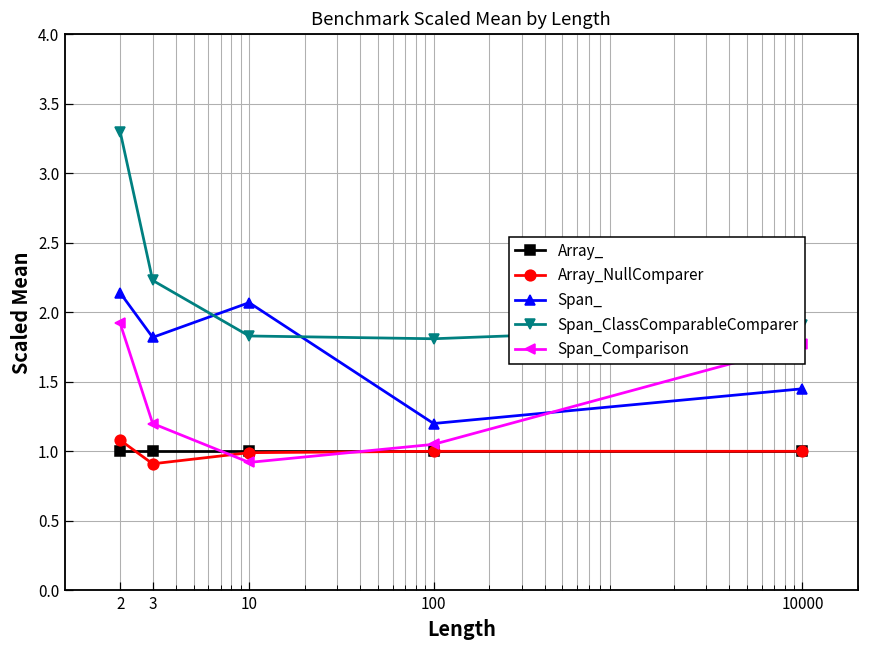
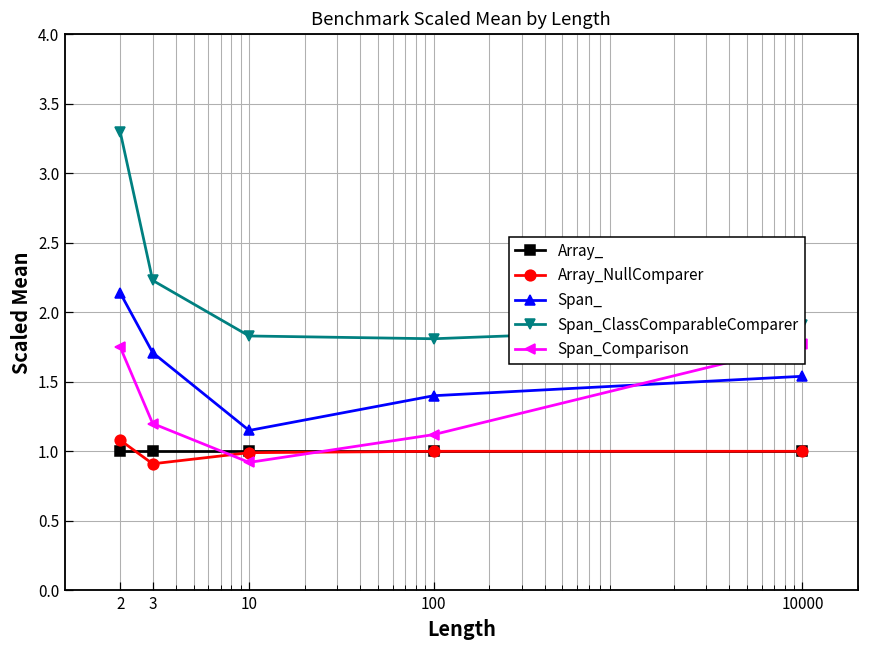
  {
    "Array_": {
      "2": 1.00,
      "3": 1.00
    },
    "Array_NullComparer": {
      "2": 1.08,
      "3": 0.91
    },
    "Span_": {
      "2": 2.14,
-     "3": 1.82,
-     "10": 2.07,
-     "100": 1.2,
-     "10000": 1.45
+     "3": 1.71,
+     "10": 1.15,
+     "100": 1.4,
+     "10000": 1.54
    },
    "Span_ClassComparableComparer": {
      "2": 3.30,
      "3": 2.23,
      "10": 1.83,
      "100": 1.81
    },
    "Span_Comparison": {
-     "2": 1.92,
+     "2": 1.75,
      "3": 1.20,
      "10": 0.92,
-     "100": 1.05
+     "100": 1.12
    }
  }
